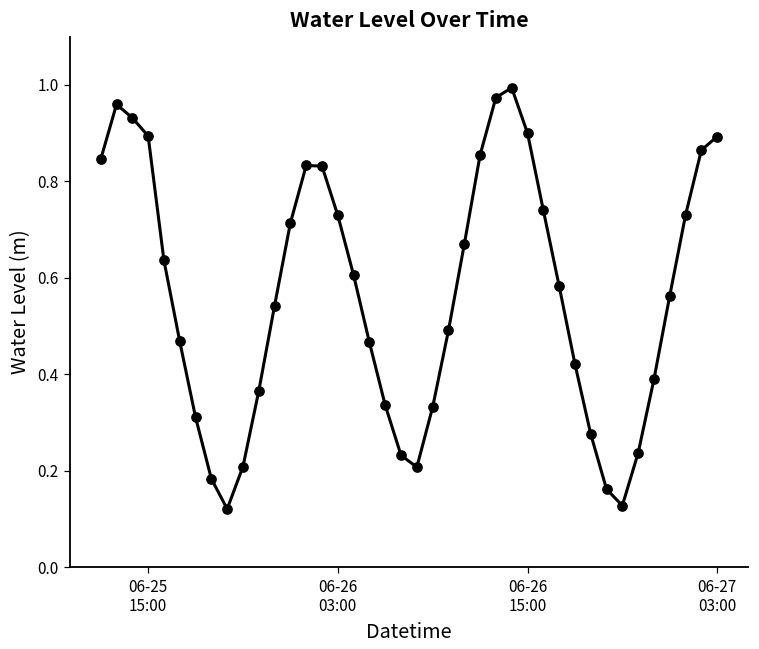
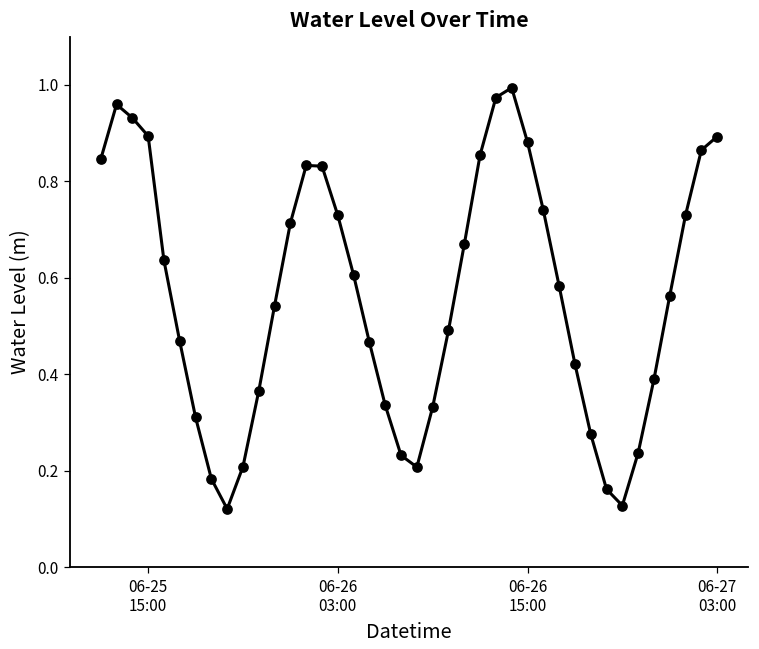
  {
    "06-25 15:00": 0.89,
    "06-26 03:00": 0.73,
-   "06-26 15:00": 0.90,
+   "06-26 15:00": 0.88,
    "06-27 03:00": 0.89
  }
